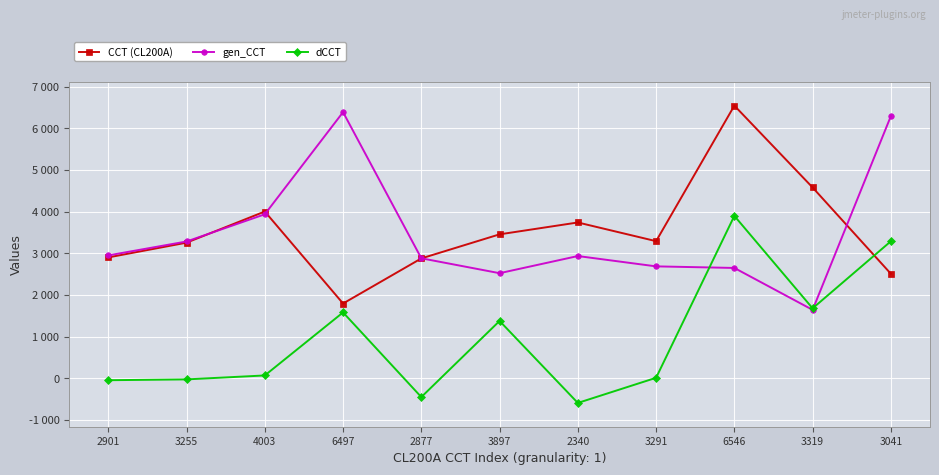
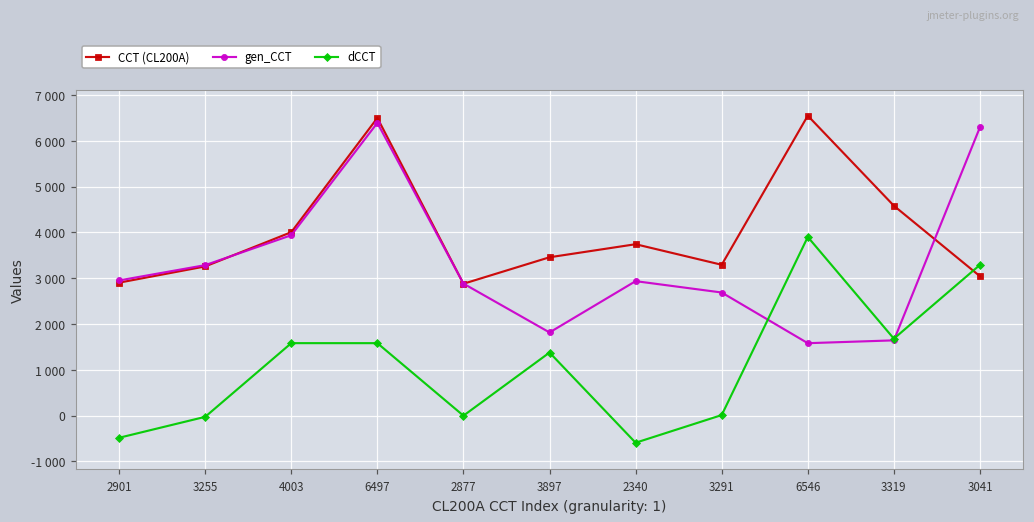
  {
    "CCT (CL200A)": {
      "4003": 4000,
-     "6497": 1800,
+     "6497": 6500,
      "3897": 3500,
      "2340": 3700,
      "3291": 3300,
      "6546": 6500,
      "3319": 4600,
-     "3041": 2500
+     "3041": 3000
    },
    "gen_CCT": {
      "4003": 3900,
      "6497": 6400,
-     "3897": 2500,
+     "3897": 1800,
      "2340": 2900,
      "3291": 2700,
-     "6546": 2600,
+     "6546": 1600,
      "3041": 6300
    },
    "dCCT": {
-     "2901": 0,
+     "2901": -500,
      "3255": 0,
-     "4003": 100,
+     "4003": 1600,
      "6497": 1600,
-     "2877": -500,
+     "2877": 0,
      "3897": 1400,
      "2340": -600,
      "3291": 0,
      "6546": 3900,
      "3041": 3300
    }
  }
